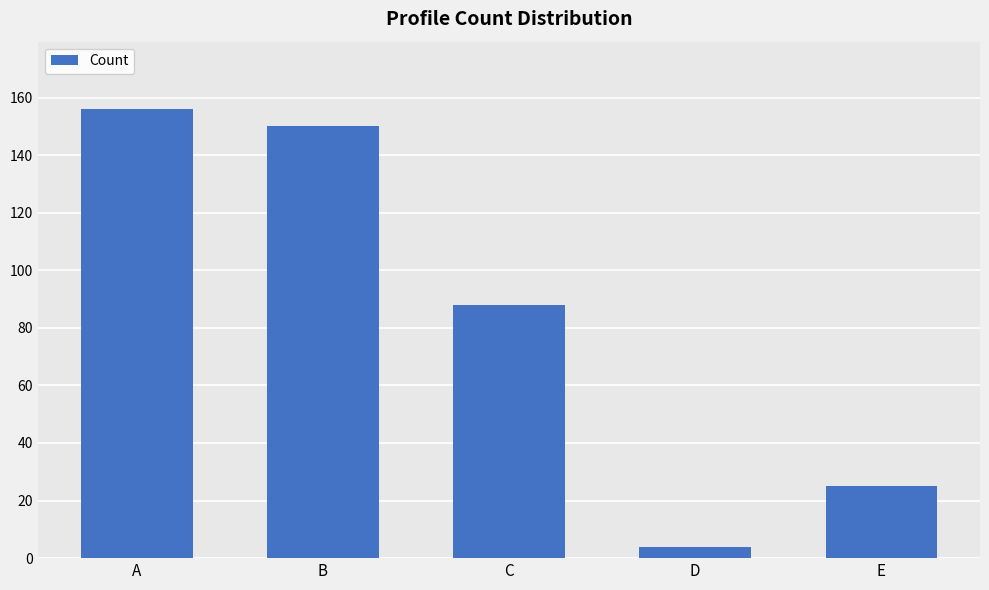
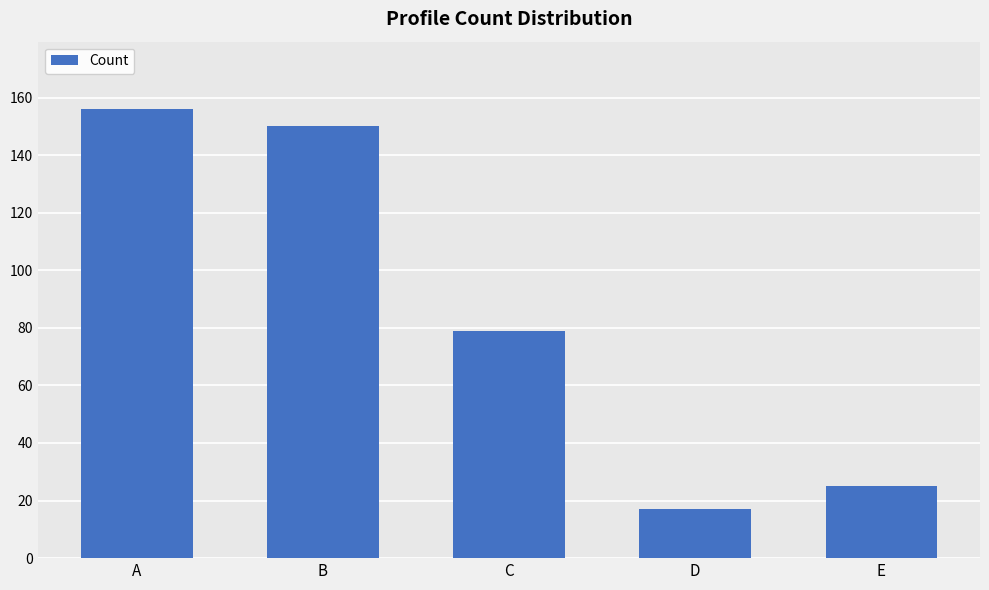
  {
    "A": 156,
    "B": 150,
-   "C": 88,
-   "D": 4,
+   "C": 79,
+   "D": 17,
    "E": 25
  }
